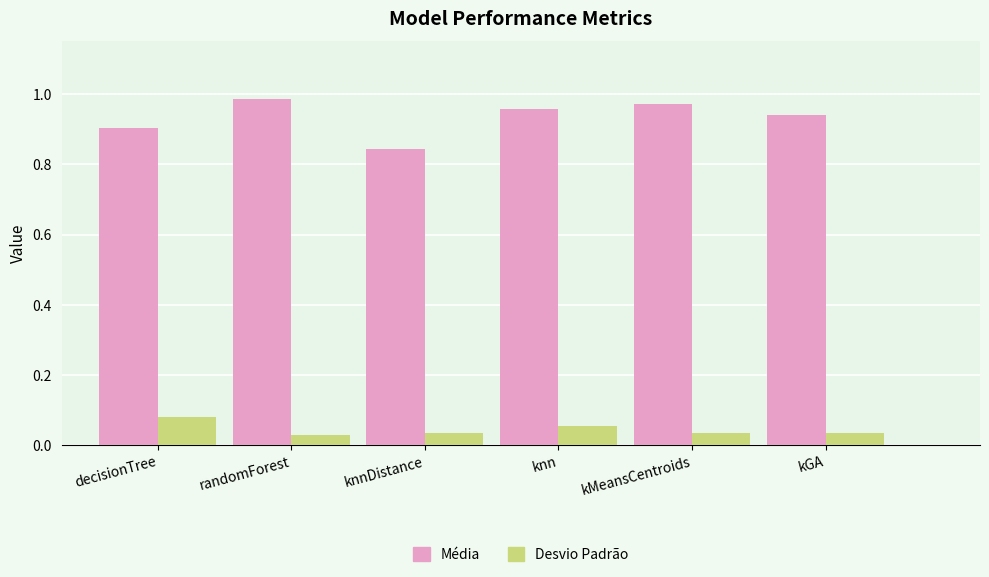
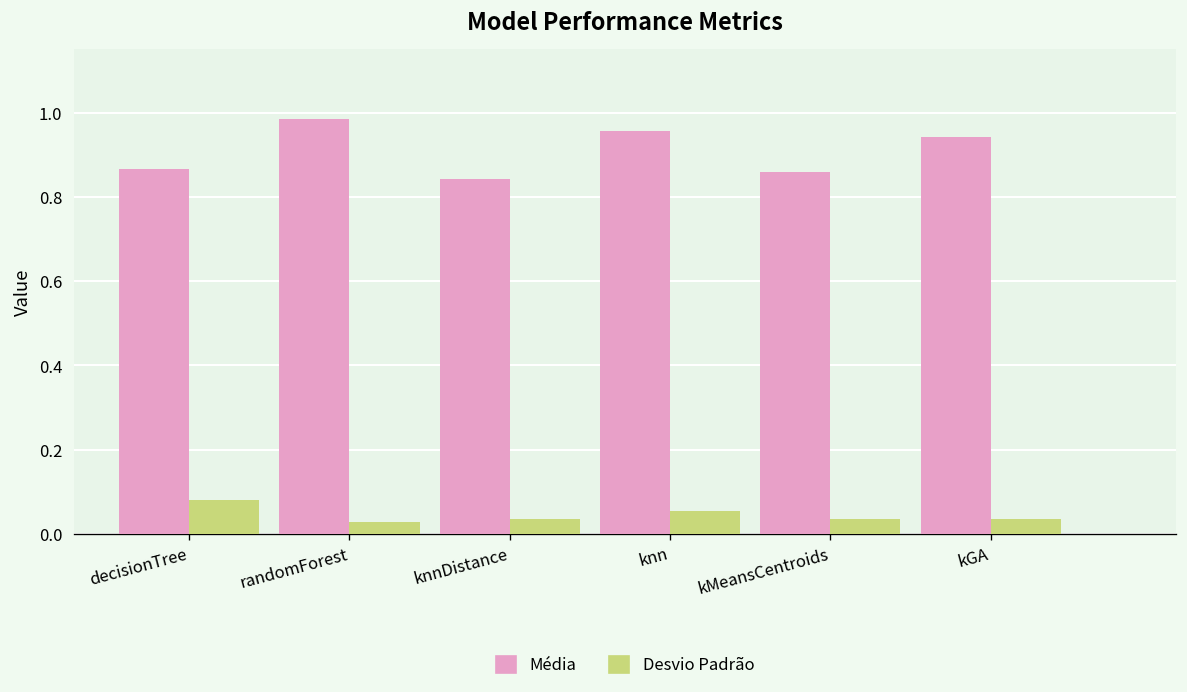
  {
    "Média": {
-     "decisionTree": 0.90,
+     "decisionTree": 0.87,
      "randomForest": 0.99,
      "knnDistance": 0.84,
      "knn": 0.96,
-     "kMeansCentroids": 0.97,
+     "kMeansCentroids": 0.86,
      "kGA": 0.94
    },
    "Desvio Padrão": {
      "decisionTree": 0.08,
      "randomForest": 0.03,
      "knnDistance": 0.04,
      "knn": 0.05,
      "kMeansCentroids": 0.03,
      "kGA": 0.03
    }
  }
